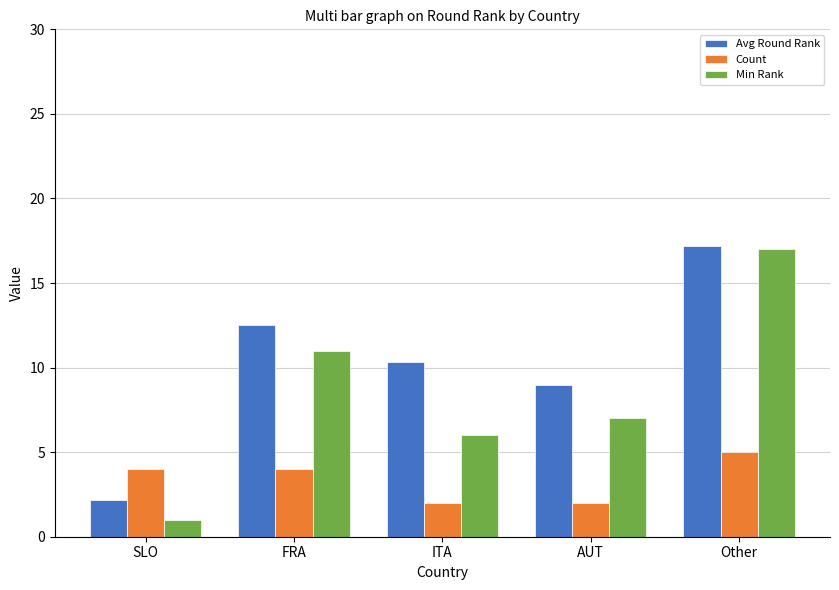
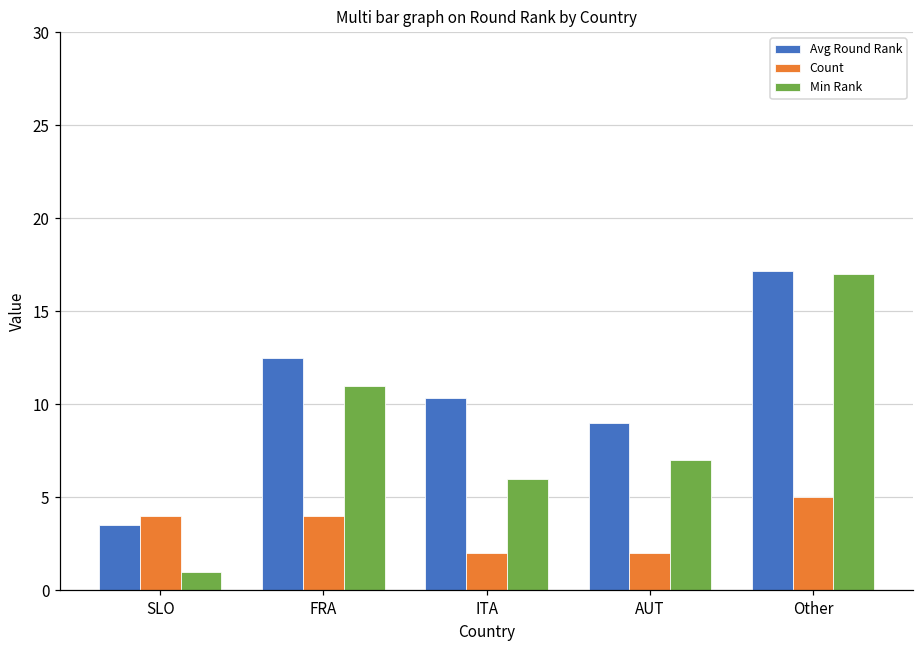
  {
    "Avg Round Rank": {
-     "SLO": 2.2,
+     "SLO": 3.5,
      "FRA": 12.5,
      "ITA": 10.3,
      "AUT": 9.0,
      "Other": 17.2
    },
    "Count": {
      "SLO": 4.0,
      "FRA": 4.0,
      "ITA": 2.0,
      "AUT": 2.0,
      "Other": 5.0
    },
    "Min Rank": {
      "SLO": 1.0,
      "FRA": 11.0,
      "ITA": 6.0,
      "AUT": 7.0,
      "Other": 17.0
    }
  }
